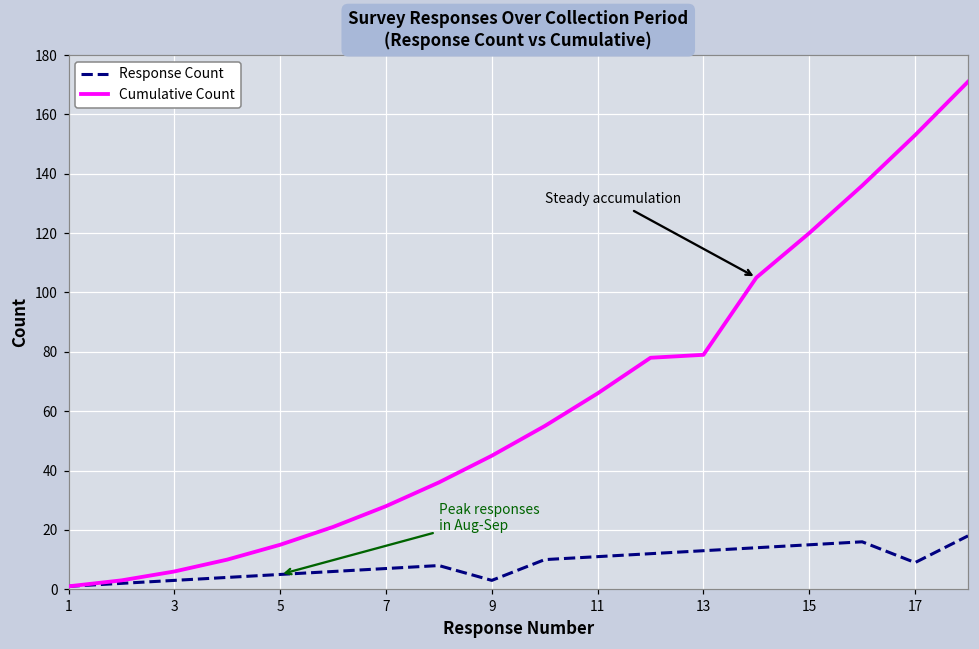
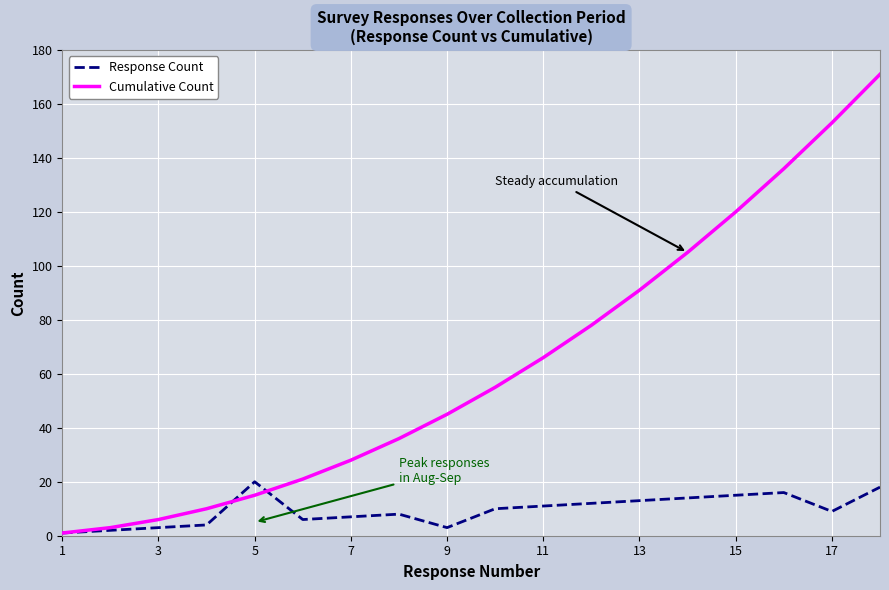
  {
    "Response Count": {
      "3": 3,
-     "5": 5,
+     "5": 20,
      "7": 7,
      "9": 3,
      "11": 11,
      "13": 13,
      "15": 15,
      "17": 9
    },
    "Cumulative Count": {
      "3": 6,
      "5": 15,
      "7": 28,
      "9": 45,
      "11": 66,
-     "13": 79,
+     "13": 91,
      "15": 120,
      "17": 153
    }
  }
